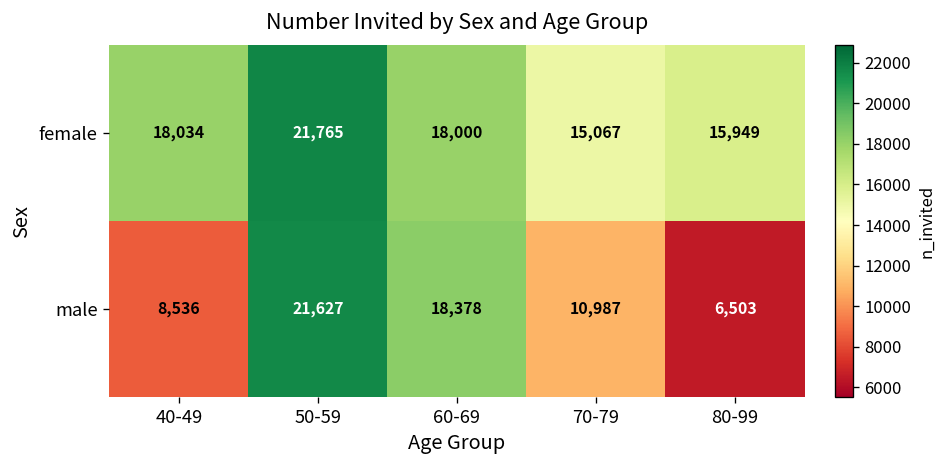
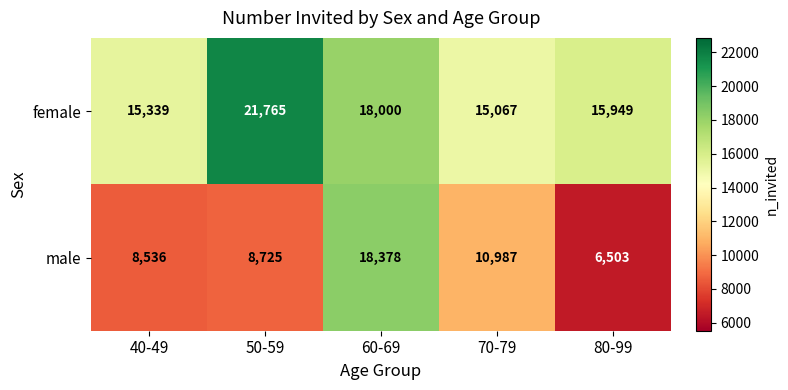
  {
    "female": {
-     "40-49": "18,034",
+     "40-49": "15,339",
      "50-59": "21,765",
      "60-69": "18,000",
      "70-79": "15,067",
      "80-99": "15,949"
    },
    "male": {
      "40-49": "8,536",
-     "50-59": "21,627",
+     "50-59": "8,725",
      "60-69": "18,378",
      "70-79": "10,987",
      "80-99": "6,503"
    }
  }
